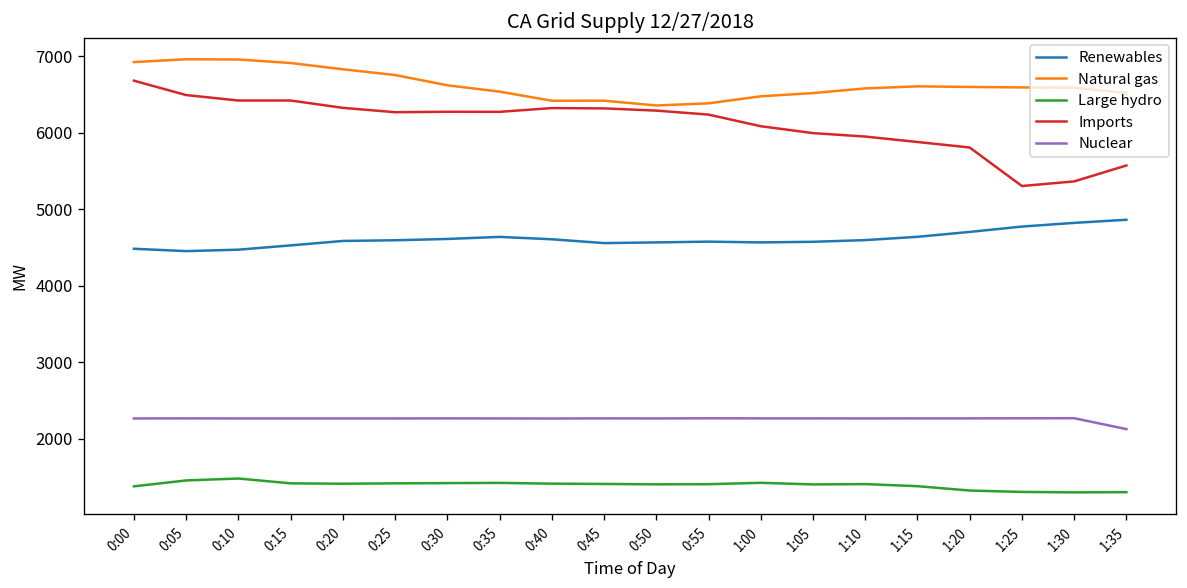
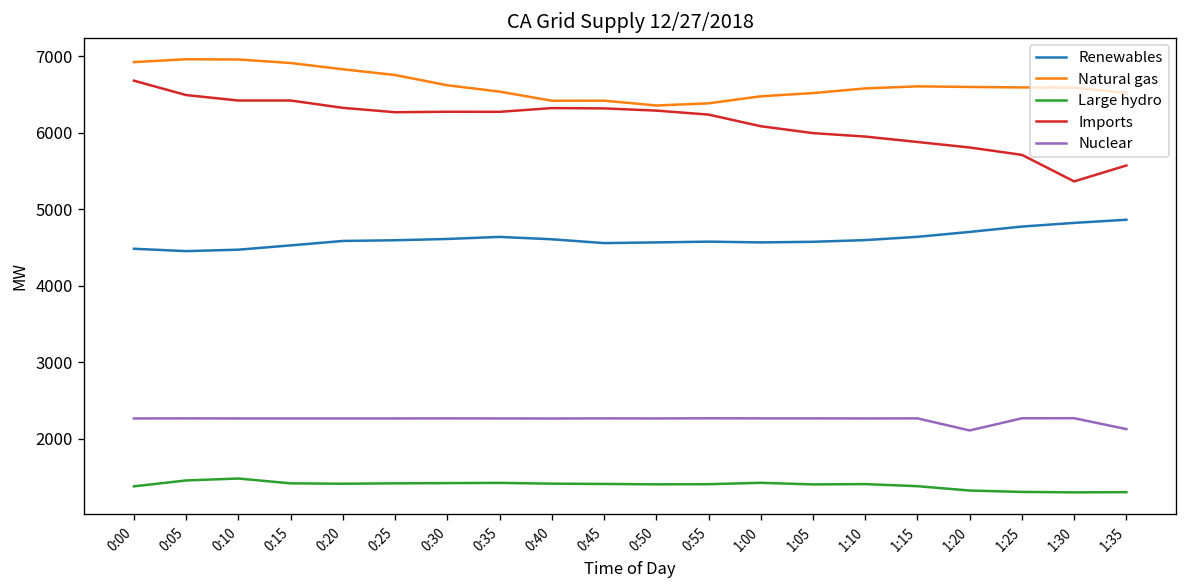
  {
    "Renewables": {
      "0:00": 4500,
      "0:05": 4500,
      "0:10": 4500,
      "0:15": 4500,
      "0:20": 4600,
      "0:25": 4600,
      "0:30": 4600,
      "0:35": 4600,
      "0:40": 4600,
      "0:45": 4600,
      "0:50": 4600,
      "0:55": 4600,
      "1:00": 4600,
      "1:05": 4600,
      "1:10": 4600,
      "1:15": 4600,
      "1:20": 4700,
      "1:25": 4800,
      "1:30": 4800,
      "1:35": 4900
    },
    "Natural gas": {
      "0:00": 6900,
      "0:05": 7000,
      "0:10": 7000,
      "0:15": 6900,
      "0:20": 6800,
      "0:25": 6800,
      "0:30": 6600,
      "0:35": 6500,
      "0:40": 6400,
      "0:45": 6400,
      "0:50": 6400,
      "0:55": 6400,
      "1:00": 6500,
      "1:05": 6500,
      "1:10": 6600,
      "1:15": 6600,
      "1:20": 6600,
      "1:25": 6600
    },
    "Large hydro": {
      "0:00": 1400,
      "0:05": 1500,
      "0:10": 1500,
      "0:15": 1400,
      "0:20": 1400,
      "0:25": 1400,
      "0:30": 1400,
      "0:35": 1400,
      "0:40": 1400,
      "0:45": 1400,
      "0:50": 1400,
      "0:55": 1400,
      "1:00": 1400,
      "1:05": 1400,
      "1:10": 1400,
      "1:15": 1400,
      "1:20": 1300,
      "1:25": 1300,
      "1:30": 1300,
      "1:35": 1300
    },
    "Imports": {
      "0:00": 6700,
      "0:05": 6500,
      "0:10": 6400,
      "0:15": 6400,
      "0:20": 6300,
      "0:25": 6300,
      "0:30": 6300,
      "0:35": 6300,
      "0:40": 6300,
      "0:45": 6300,
      "0:50": 6300,
      "0:55": 6200,
      "1:00": 6100,
      "1:05": 6000,
      "1:10": 6000,
      "1:15": 5900,
      "1:20": 5800,
-     "1:25": 5300,
+     "1:25": 5700,
      "1:30": 5400,
      "1:35": 5600
    },
    "Nuclear": {
      "0:00": 2300,
      "0:05": 2300,
      "0:10": 2300,
      "0:15": 2300,
      "0:20": 2300,
      "0:25": 2300,
      "0:30": 2300,
      "0:35": 2300,
      "0:40": 2300,
      "0:45": 2300,
      "0:50": 2300,
      "0:55": 2300,
      "1:00": 2300,
      "1:05": 2300,
      "1:10": 2300,
      "1:15": 2300,
-     "1:20": 2300,
+     "1:20": 2100,
      "1:25": 2300,
      "1:30": 2300,
      "1:35": 2100
    }
  }
